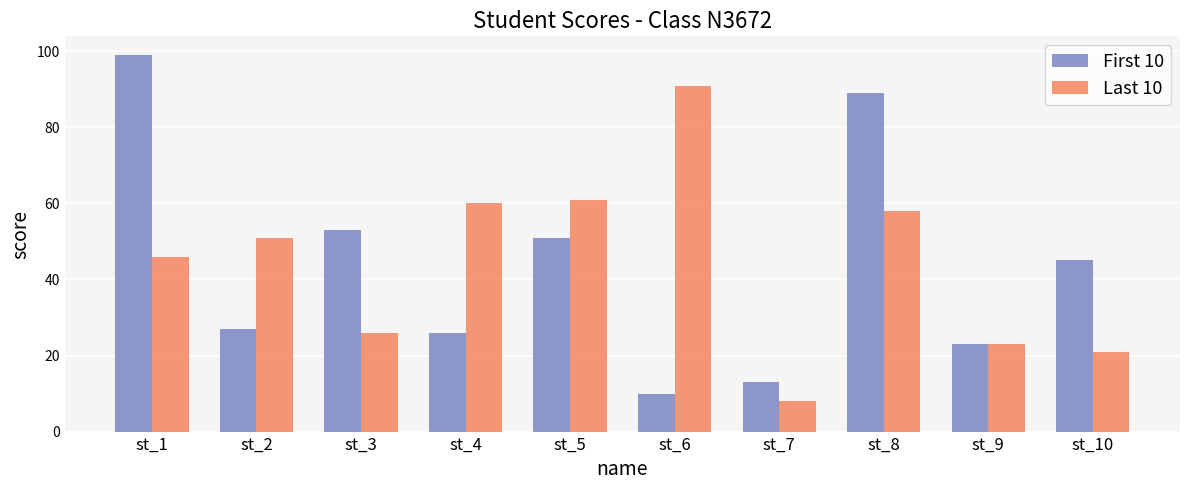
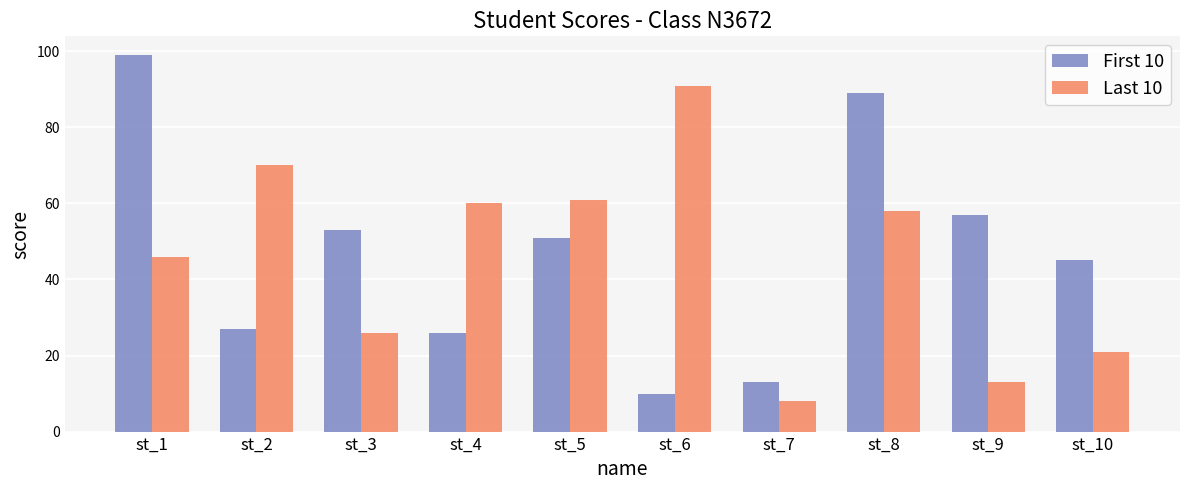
  {
    "First 10": {
      "st_1": 99,
      "st_2": 27,
      "st_3": 53,
      "st_4": 26,
      "st_5": 51,
      "st_6": 10,
      "st_7": 13,
      "st_8": 89,
-     "st_9": 23,
+     "st_9": 57,
      "st_10": 45
    },
    "Last 10": {
      "st_1": 46,
-     "st_2": 51,
+     "st_2": 70,
      "st_3": 26,
      "st_4": 60,
      "st_5": 61,
      "st_6": 91,
      "st_7": 8,
      "st_8": 58,
-     "st_9": 23,
+     "st_9": 13,
      "st_10": 21
    }
  }
